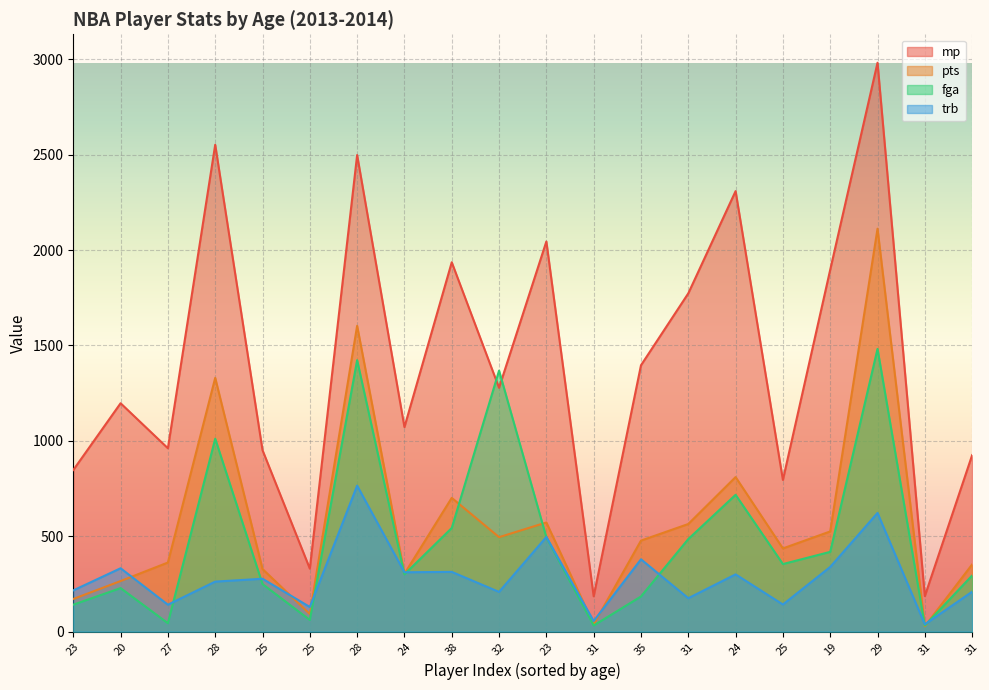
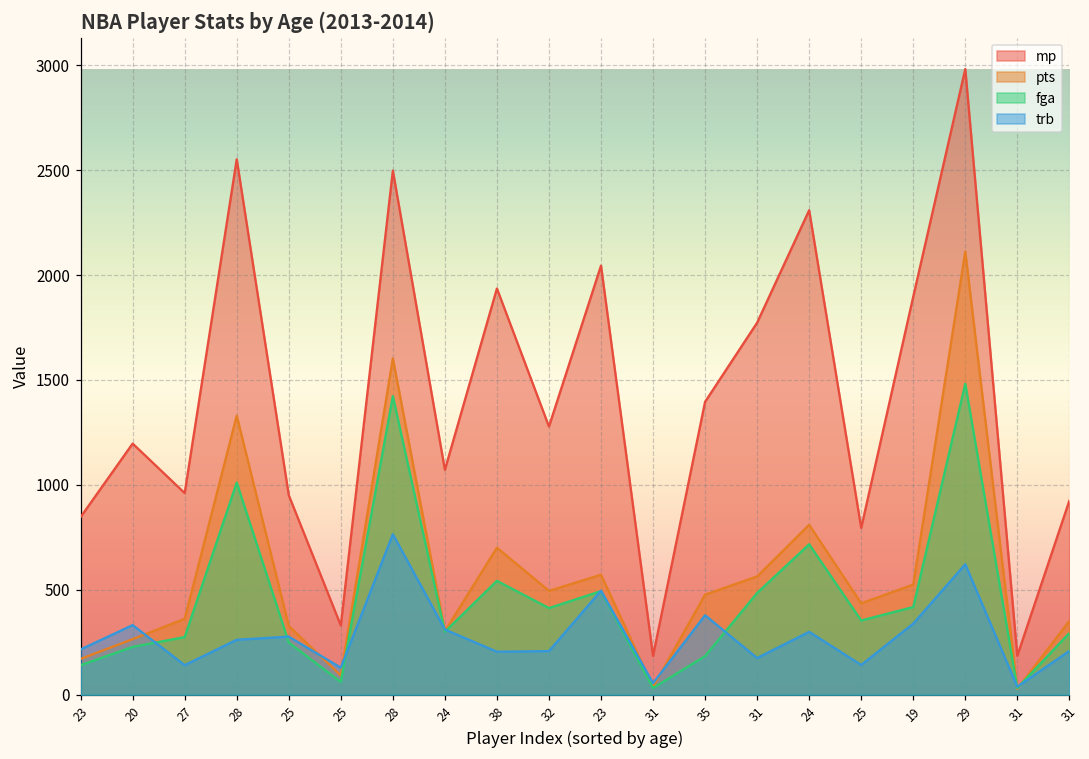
  {
    "fga": {
      "20": 230,
-     "27": 40,
+     "27": 280,
      "38": 540,
-     "32": 1370,
+     "32": 410,
      "35": 180,
      "19": 420,
      "29": 1480
    },
    "trb": {
      "20": 330,
      "27": 140,
-     "38": 310,
+     "38": 210,
      "32": 210,
      "35": 380,
      "19": 340,
      "29": 620
    }
  }
